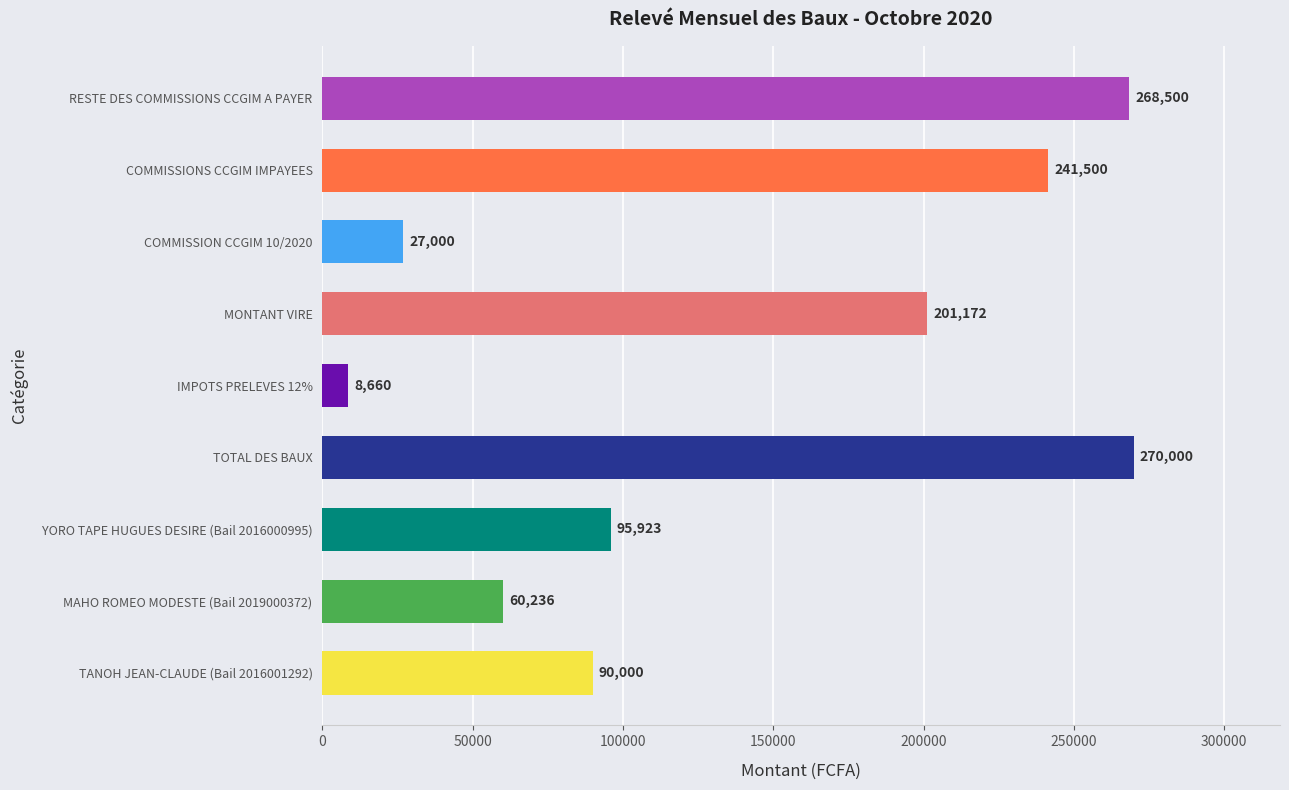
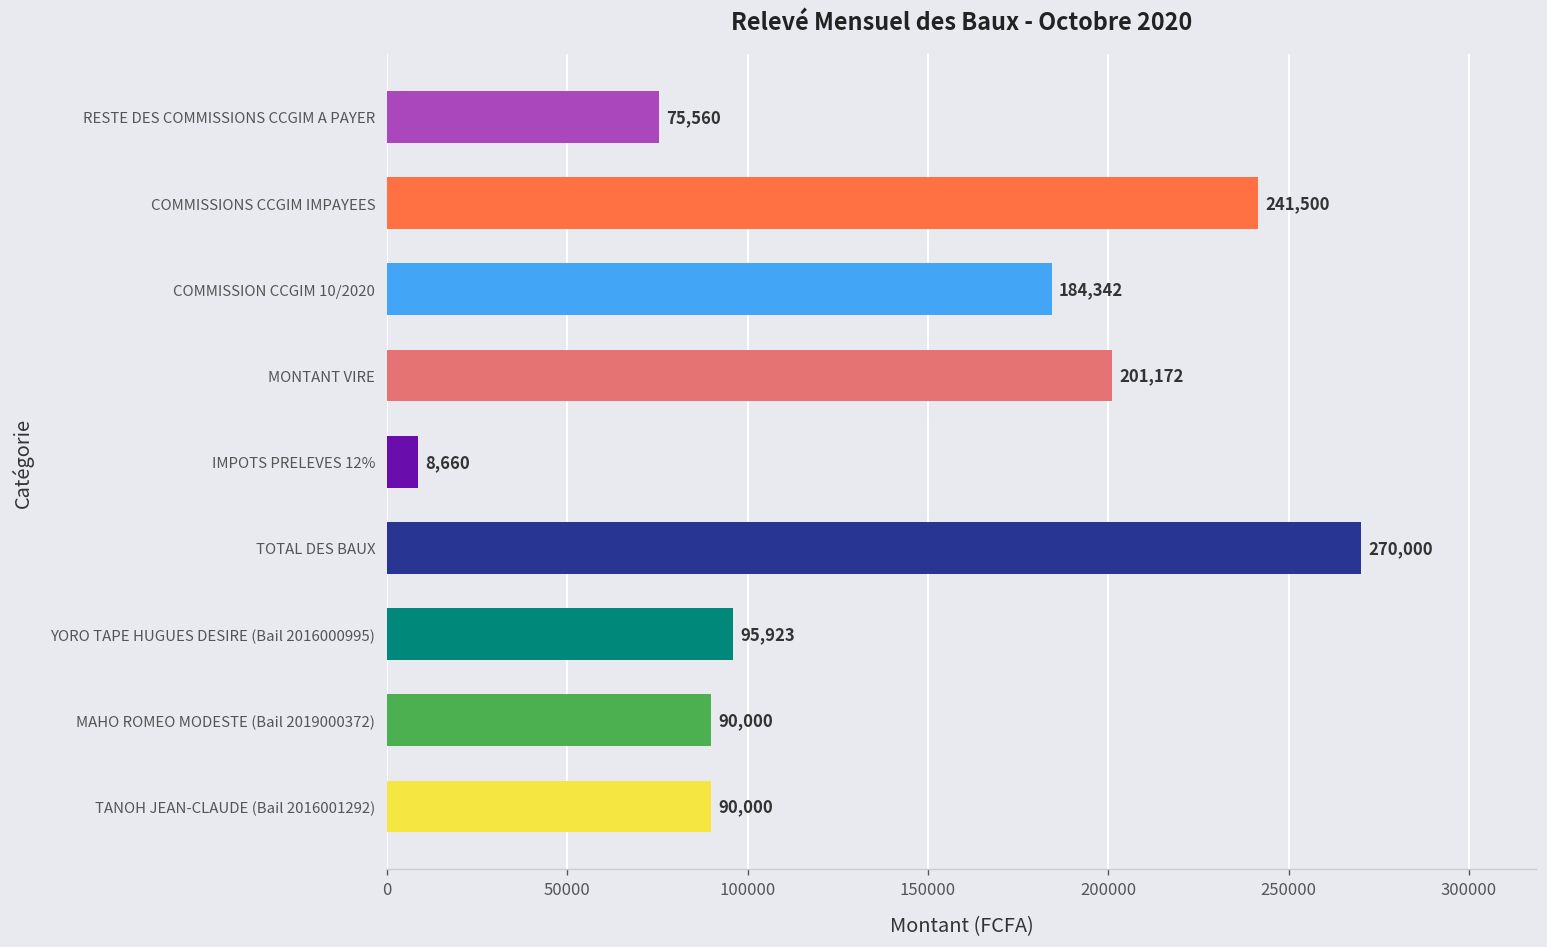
  {
-   "RESTE DES COMMISSIONS CCGIM A PAYER": "268,500",
+   "RESTE DES COMMISSIONS CCGIM A PAYER": "75,560",
    "COMMISSIONS CCGIM IMPAYEES": "241,500",
-   "COMMISSION CCGIM 10/2020": "27,000",
+   "COMMISSION CCGIM 10/2020": "184,342",
    "MONTANT VIRE": "201,172",
    "IMPOTS PRELEVES 12%": "8,660",
    "TOTAL DES BAUX": "270,000",
    "YORO TAPE HUGUES DESIRE (Bail 2016000995)": "95,923",
-   "MAHO ROMEO MODESTE (Bail 2019000372)": "60,236",
+   "MAHO ROMEO MODESTE (Bail 2019000372)": "90,000",
    "TANOH JEAN-CLAUDE (Bail 2016001292)": "90,000"
  }
